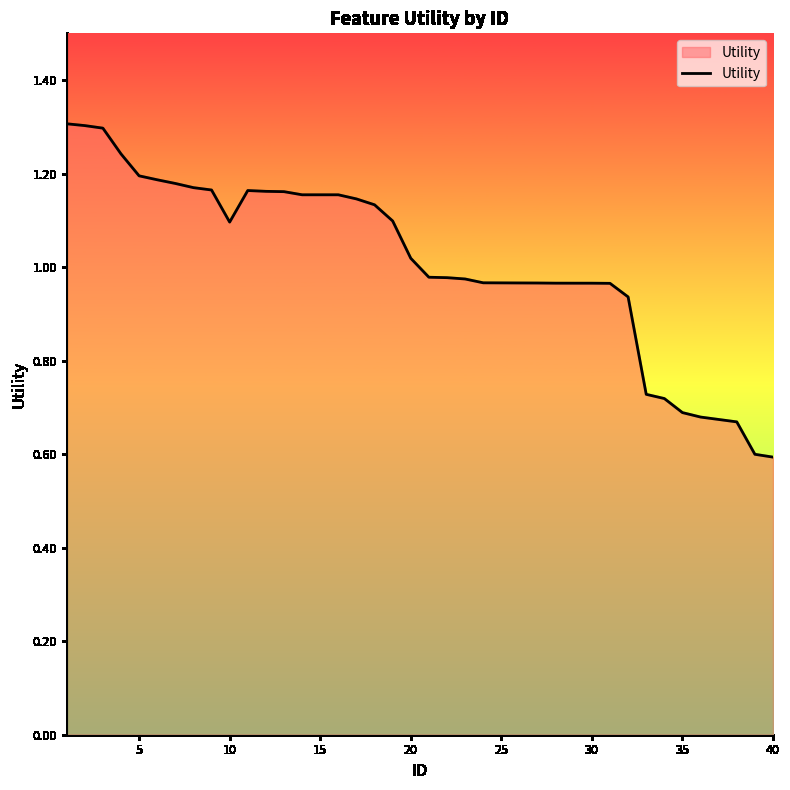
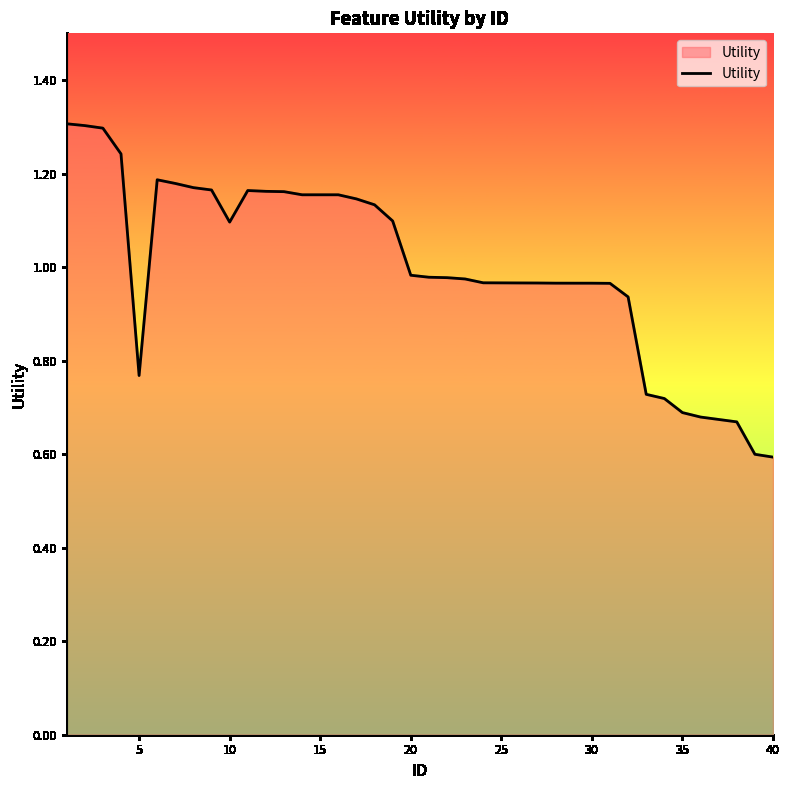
  {
-   "5": 1.20,
+   "5": 0.77,
    "10": 1.10,
    "15": 1.15,
-   "20": 1.02,
+   "20": 0.98,
    "25": 0.97,
    "30": 0.97,
    "35": 0.69,
    "40": 0.59
  }
